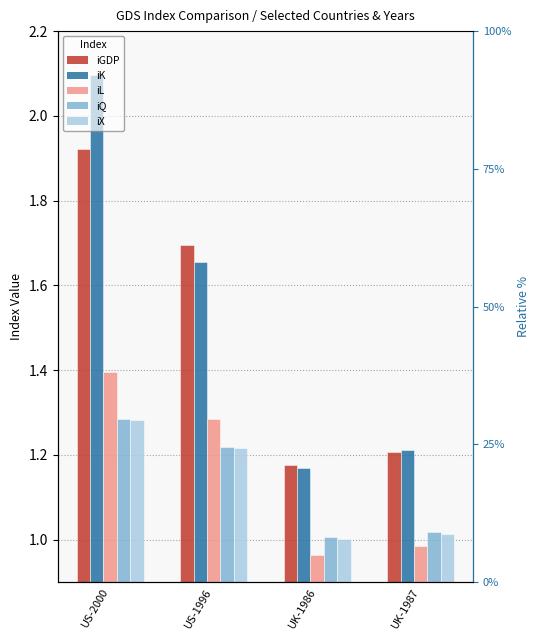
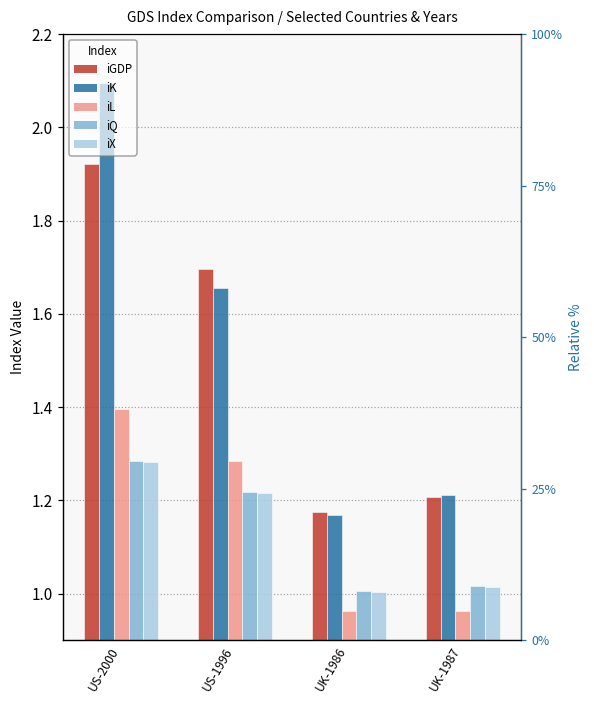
  {
    "iGDP": {
      "US-2000": 1.92,
      "US-1996": 1.70,
      "UK-1986": 1.17,
      "UK-1987": 1.21
    },
    "iK": {
      "US-1996": 1.65,
      "UK-1986": 1.17,
      "UK-1987": 1.21
    },
    "iL": {
      "US-2000": 1.40,
      "US-1996": 1.28,
      "UK-1986": 0.96,
-     "UK-1987": 0.98
+     "UK-1987": 0.96
    }
  }
